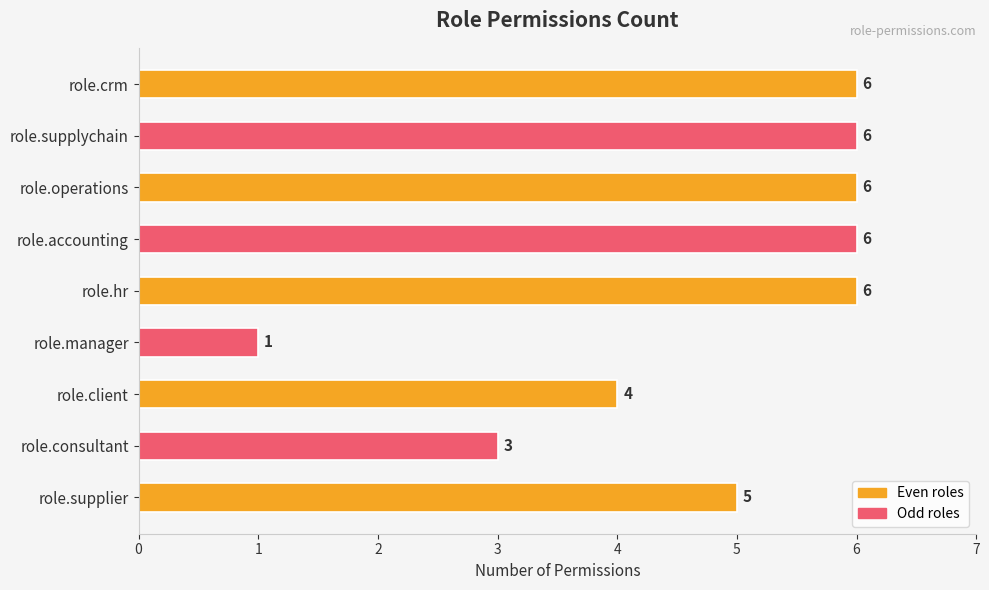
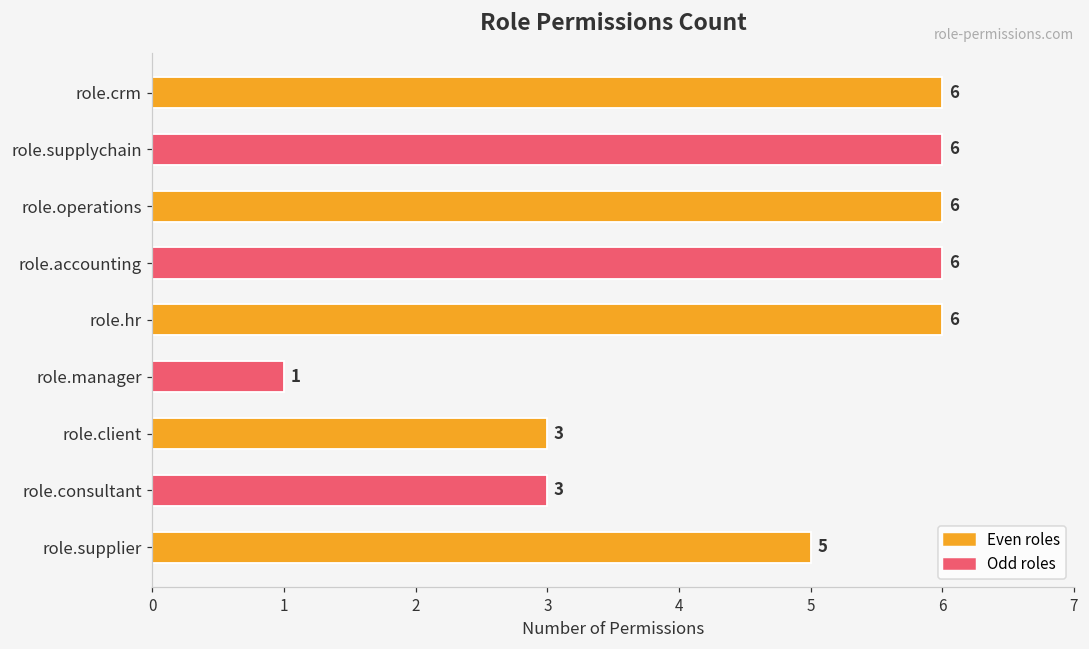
  {
    "role.crm": 6,
    "role.supplychain": 6,
    "role.operations": 6,
    "role.accounting": 6,
    "role.hr": 6,
    "role.manager": 1,
-   "role.client": 4,
+   "role.client": 3,
    "role.consultant": 3,
    "role.supplier": 5
  }
